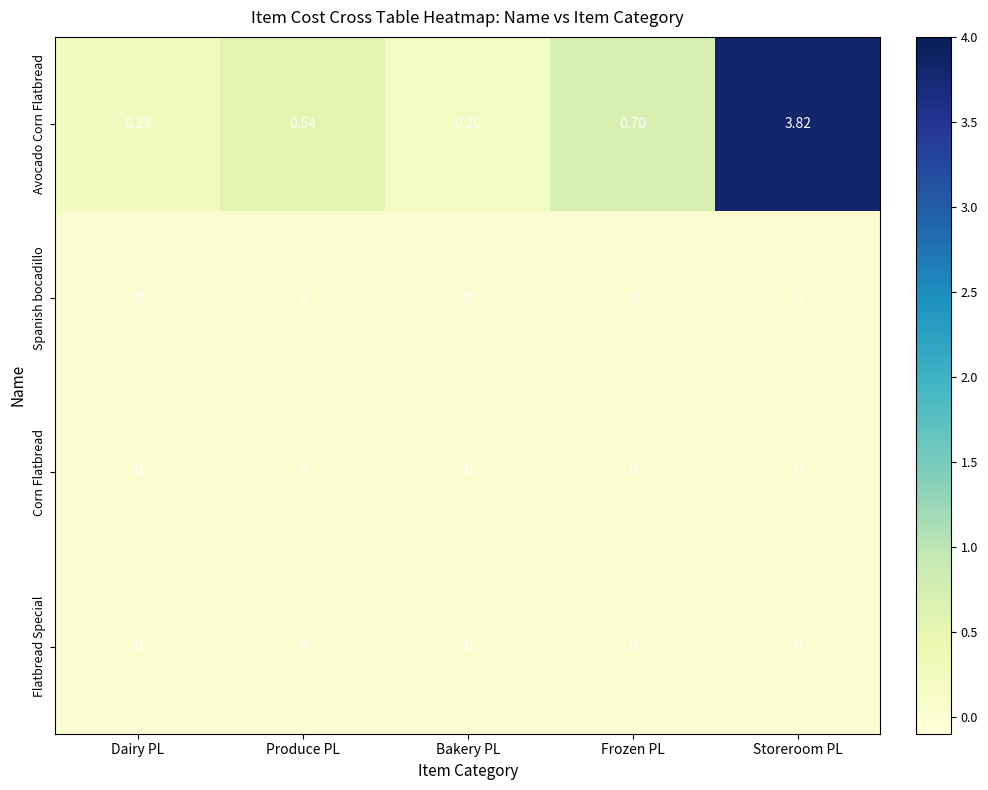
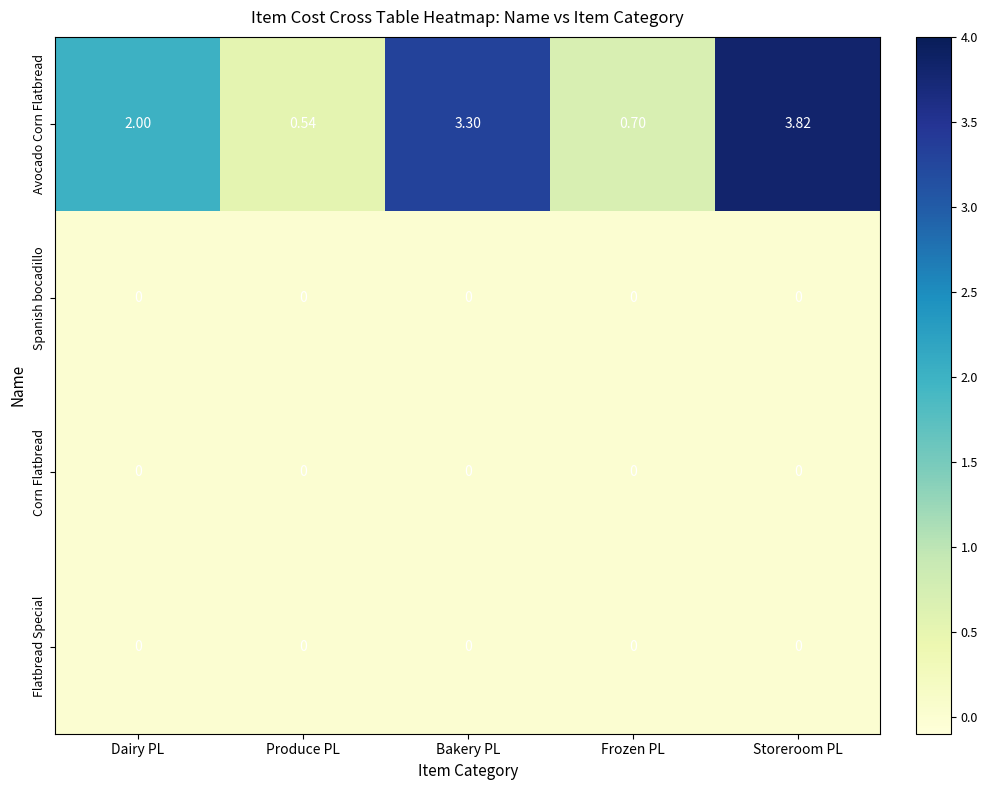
  {
    "Avocado Corn Flatbread": {
-     "Dairy PL": 0.23,
+     "Dairy PL": 2.00,
      "Produce PL": 0.54,
-     "Bakery PL": 0.20,
+     "Bakery PL": 3.30,
      "Frozen PL": 0.70,
      "Storeroom PL": 3.82
    }
  }
